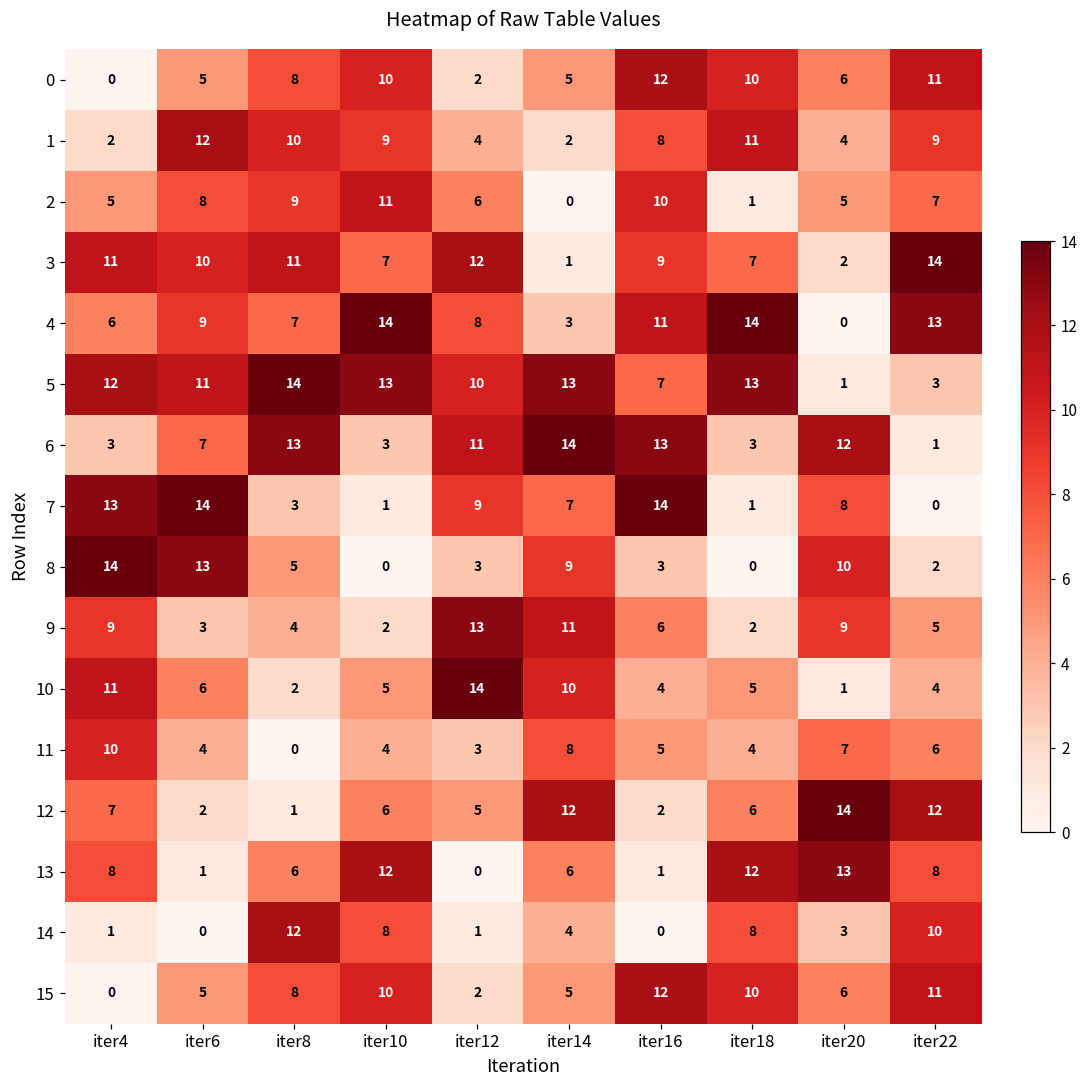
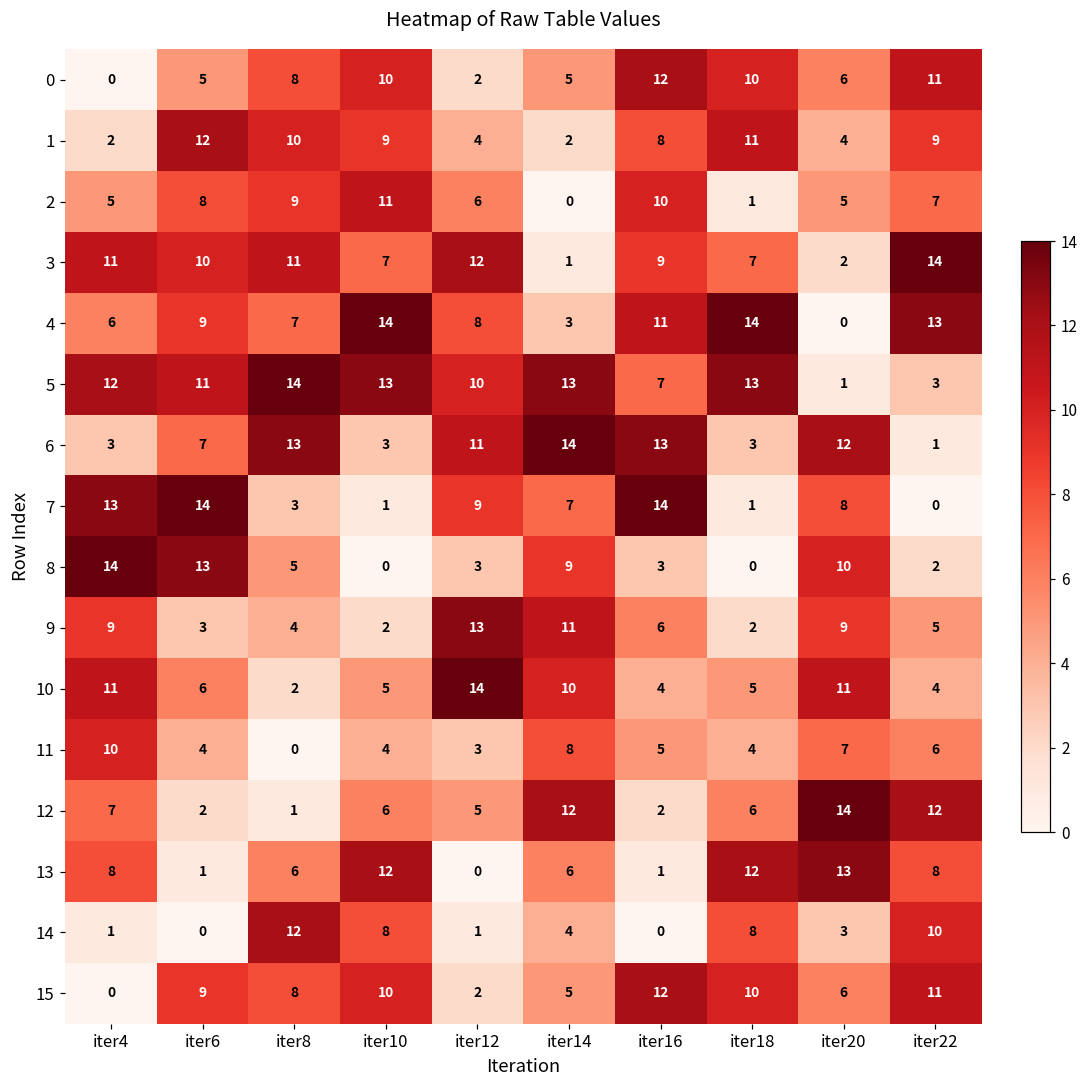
  {
    "0": {
      "iter4": 0,
      "iter6": 5,
      "iter8": 8,
      "iter10": 10,
      "iter12": 2,
      "iter14": 5,
      "iter16": 12,
      "iter18": 10,
      "iter20": 6,
      "iter22": 11
    },
    "1": {
      "iter4": 2,
      "iter6": 12,
      "iter8": 10,
      "iter10": 9,
      "iter12": 4,
      "iter14": 2,
      "iter16": 8,
      "iter18": 11,
      "iter20": 4,
      "iter22": 9
    },
    "2": {
      "iter4": 5,
      "iter6": 8,
      "iter8": 9,
      "iter10": 11,
      "iter12": 6,
      "iter14": 0,
      "iter16": 10,
      "iter18": 1,
      "iter20": 5,
      "iter22": 7
    },
    "3": {
      "iter4": 11,
      "iter6": 10,
      "iter8": 11,
      "iter10": 7,
      "iter12": 12,
      "iter14": 1,
      "iter16": 9,
      "iter18": 7,
      "iter20": 2,
      "iter22": 14
    },
    "4": {
      "iter4": 6,
      "iter6": 9,
      "iter8": 7,
      "iter10": 14,
      "iter12": 8,
      "iter14": 3,
      "iter16": 11,
      "iter18": 14,
      "iter20": 0,
      "iter22": 13
    },
    "5": {
      "iter4": 12,
      "iter6": 11,
      "iter8": 14,
      "iter10": 13,
      "iter12": 10,
      "iter14": 13,
      "iter16": 7,
      "iter18": 13,
      "iter20": 1,
      "iter22": 3
    },
    "6": {
      "iter4": 3,
      "iter6": 7,
      "iter8": 13,
      "iter10": 3,
      "iter12": 11,
      "iter14": 14,
      "iter16": 13,
      "iter18": 3,
      "iter20": 12,
      "iter22": 1
    },
    "7": {
      "iter4": 13,
      "iter6": 14,
      "iter8": 3,
      "iter10": 1,
      "iter12": 9,
      "iter14": 7,
      "iter16": 14,
      "iter18": 1,
      "iter20": 8,
      "iter22": 0
    },
    "8": {
      "iter4": 14,
      "iter6": 13,
      "iter8": 5,
      "iter10": 0,
      "iter12": 3,
      "iter14": 9,
      "iter16": 3,
      "iter18": 0,
      "iter20": 10,
      "iter22": 2
    },
    "9": {
      "iter4": 9,
      "iter6": 3,
      "iter8": 4,
      "iter10": 2,
      "iter12": 13,
      "iter14": 11,
      "iter16": 6,
      "iter18": 2,
      "iter20": 9,
      "iter22": 5
    },
    "10": {
      "iter4": 11,
      "iter6": 6,
      "iter8": 2,
      "iter10": 5,
      "iter12": 14,
      "iter14": 10,
      "iter16": 4,
      "iter18": 5,
-     "iter20": 1,
+     "iter20": 11,
      "iter22": 4
    },
    "11": {
      "iter4": 10,
      "iter6": 4,
      "iter8": 0,
      "iter10": 4,
      "iter12": 3,
      "iter14": 8,
      "iter16": 5,
      "iter18": 4,
      "iter20": 7,
      "iter22": 6
    },
    "12": {
      "iter4": 7,
      "iter6": 2,
      "iter8": 1,
      "iter10": 6,
      "iter12": 5,
      "iter14": 12,
      "iter16": 2,
      "iter18": 6,
      "iter20": 14,
      "iter22": 12
    },
    "13": {
      "iter4": 8,
      "iter6": 1,
      "iter8": 6,
      "iter10": 12,
      "iter12": 0,
      "iter14": 6,
      "iter16": 1,
      "iter18": 12,
      "iter20": 13,
      "iter22": 8
    },
    "14": {
      "iter4": 1,
      "iter6": 0,
      "iter8": 12,
      "iter10": 8,
      "iter12": 1,
      "iter14": 4,
      "iter16": 0,
      "iter18": 8,
      "iter20": 3,
      "iter22": 10
    },
    "15": {
      "iter4": 0,
-     "iter6": 5,
+     "iter6": 9,
      "iter8": 8,
      "iter10": 10,
      "iter12": 2,
      "iter14": 5,
      "iter16": 12,
      "iter18": 10,
      "iter20": 6,
      "iter22": 11
    }
  }
